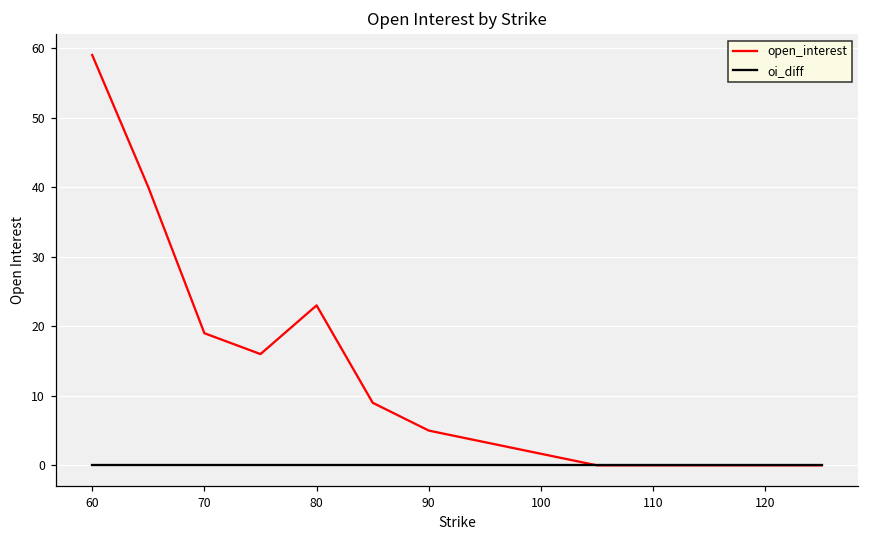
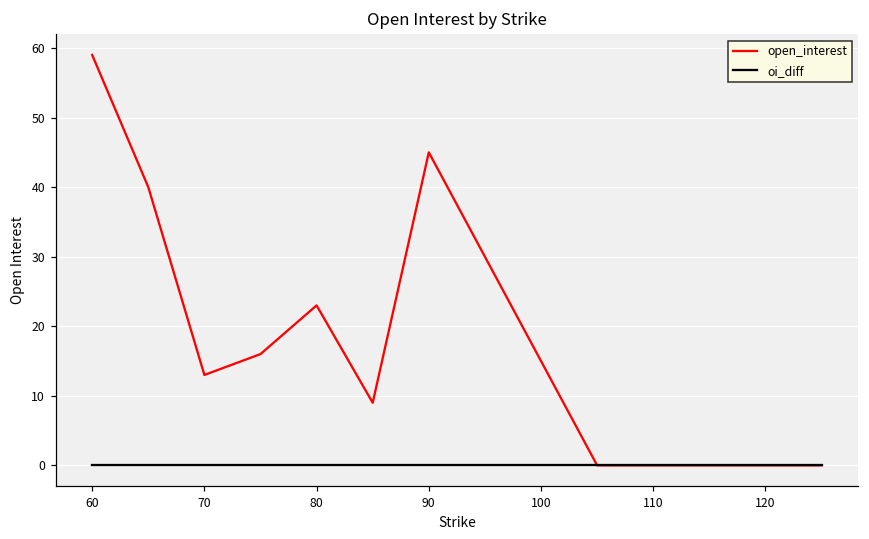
  {
    "open_interest": {
      "60": 59,
-     "70": 19,
+     "70": 13,
      "80": 23,
-     "90": 5
+     "90": 45
    },
    "oi_diff": {
      "60": 0,
      "70": 0,
      "80": 0,
      "90": 0
    }
  }
